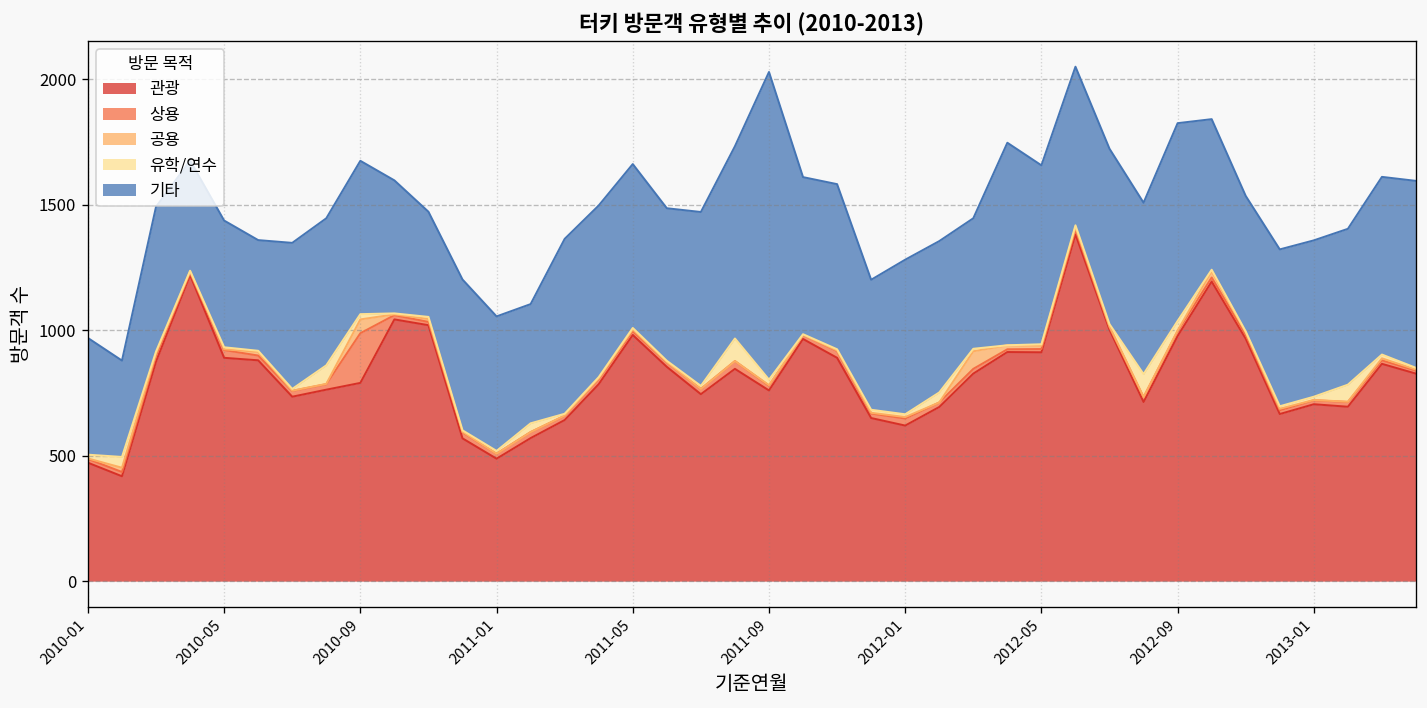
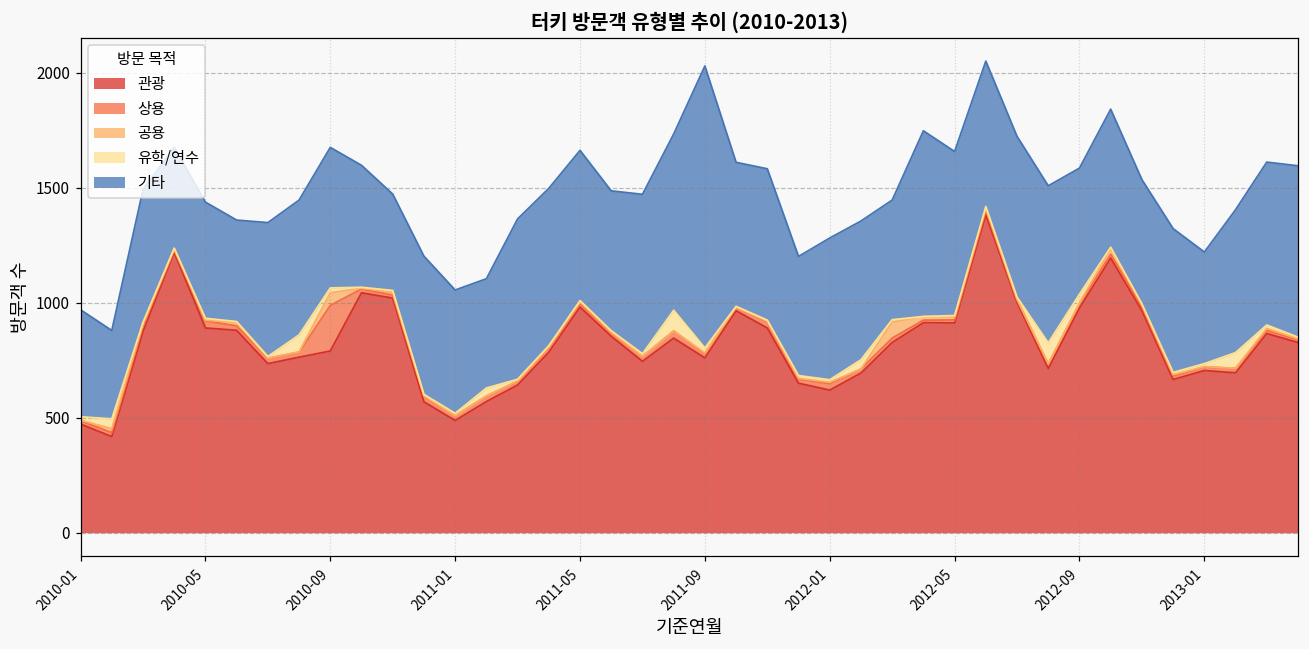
  {
    "관광": {
      "2010-01": 470,
      "2010-05": 890,
      "2010-09": 790,
      "2011-01": 490,
      "2011-05": 980,
      "2011-09": 760,
      "2012-01": 620,
      "2012-05": 910,
      "2012-09": 980,
      "2013-01": 710
    },
    "상용": {
      "2010-09": 200,
      "2012-05": 10
    },
    "공용": {
      "2010-09": 60
    },
    "유학/연수": {
      "2010-01": 20,
      "2010-09": 20,
      "2011-09": 20,
      "2012-09": 40,
      "2013-01": 10
    },
    "기타": {
      "2010-01": 470,
      "2010-05": 510,
      "2010-09": 610,
      "2011-01": 540,
      "2011-05": 650,
      "2011-09": 1230,
      "2012-01": 620,
      "2012-05": 710,
-     "2012-09": 790,
-     "2013-01": 620
+     "2012-09": 550,
+     "2013-01": 490
    }
  }
